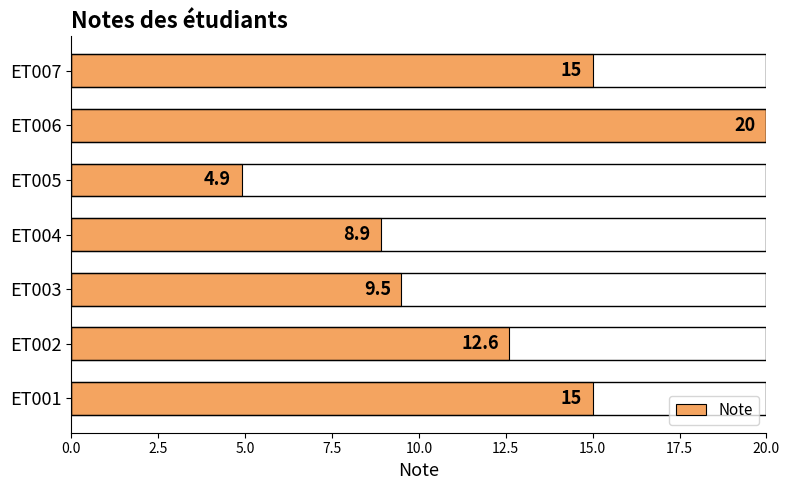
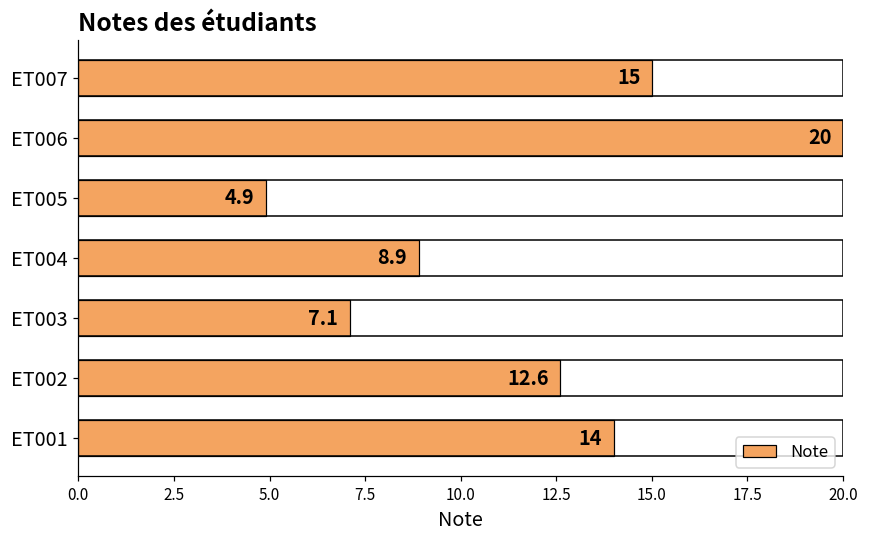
  {
    "ET007": 15,
    "ET006": 20,
    "ET005": 4.9,
    "ET004": 8.9,
-   "ET003": 9.5,
+   "ET003": 7.1,
    "ET002": 12.6,
-   "ET001": 15
+   "ET001": 14
  }
